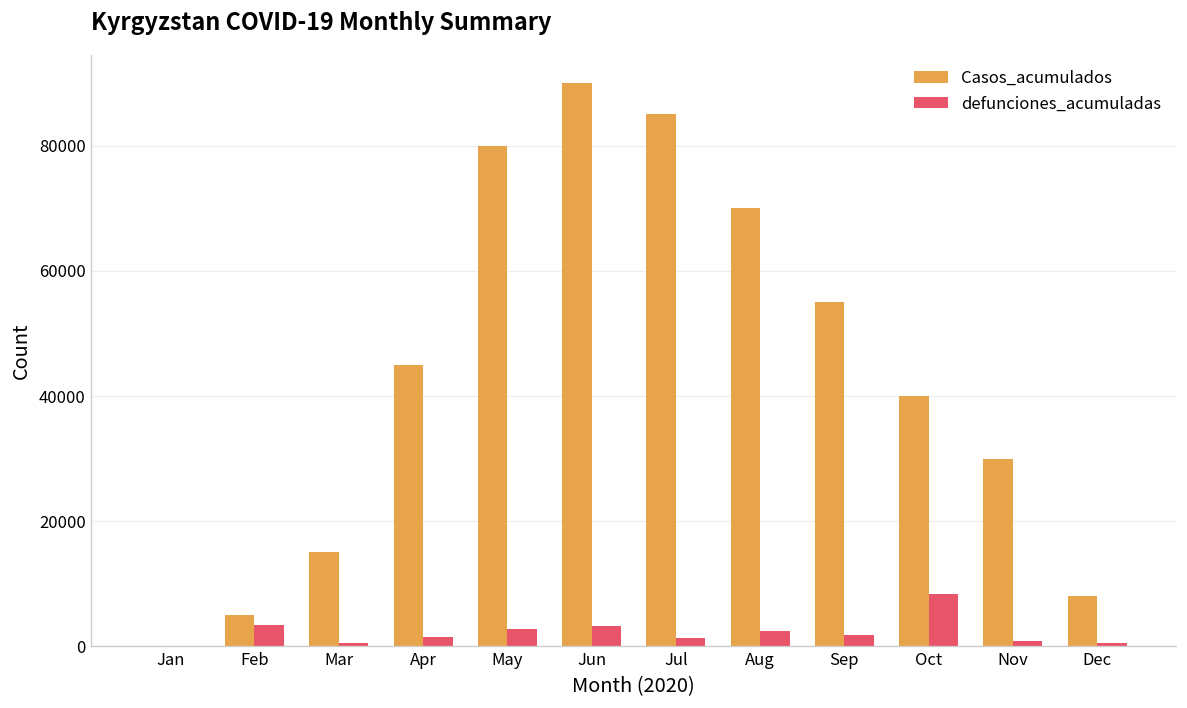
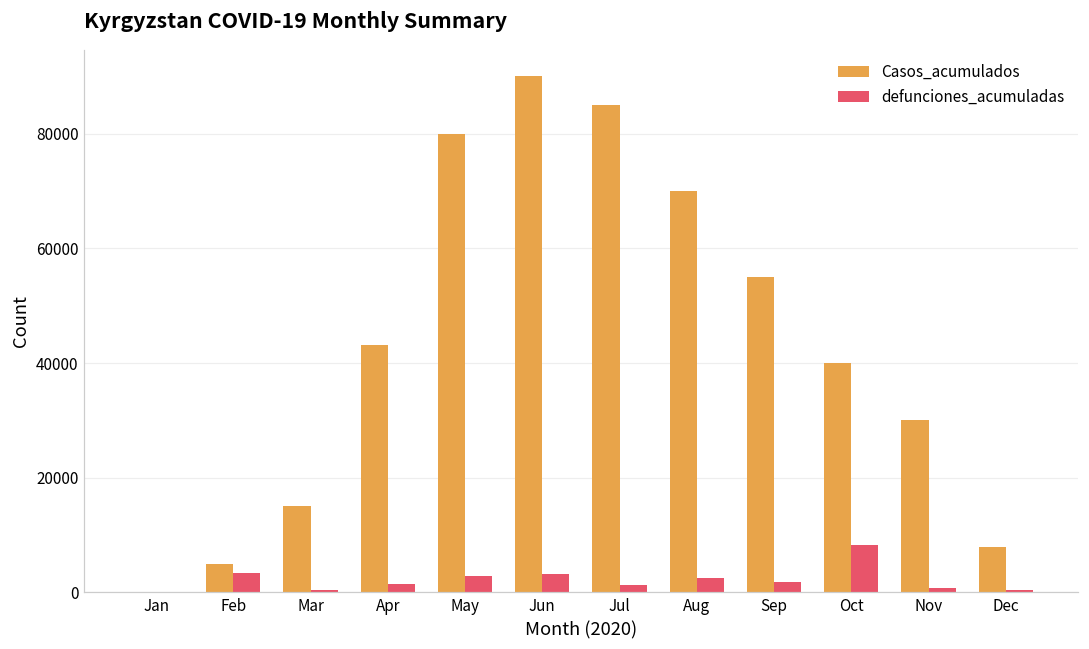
  {
    "Casos_acumulados": {
      "Jan": 0,
      "Feb": 5000,
      "Mar": 15000,
-     "Apr": 45000,
+     "Apr": 43000,
      "May": 80000,
      "Jun": 90000,
      "Jul": 85000,
      "Aug": 70000,
      "Sep": 55000,
      "Oct": 40000,
      "Nov": 30000,
      "Dec": 8000
    },
    "defunciones_acumuladas": {
      "Jan": 0,
      "Feb": 3000,
      "Mar": 1000,
      "Apr": 2000,
      "May": 3000,
      "Jun": 3000,
      "Jul": 1000,
      "Aug": 3000,
      "Sep": 2000,
      "Oct": 8000,
      "Nov": 1000,
      "Dec": 1000
    }
  }
